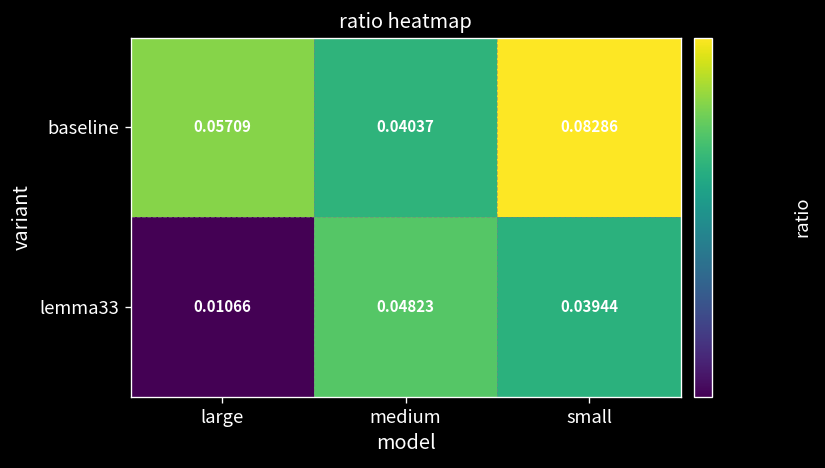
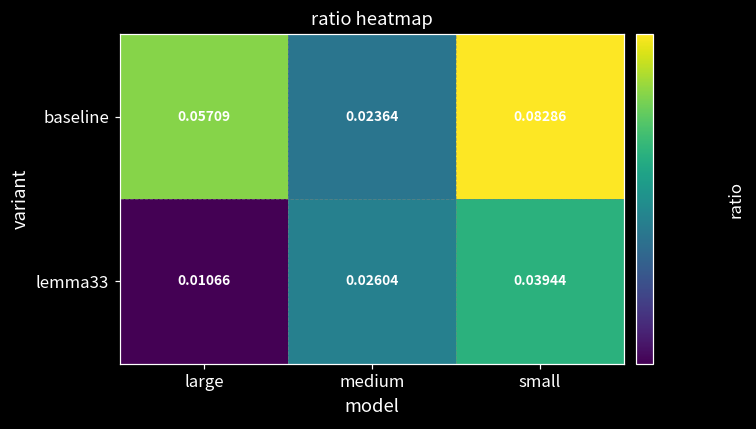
  {
    "baseline": {
      "large": 0.05709,
-     "medium": 0.04037,
+     "medium": 0.02364,
      "small": 0.08286
    },
    "lemma33": {
      "large": 0.01066,
-     "medium": 0.04823,
+     "medium": 0.02604,
      "small": 0.03944
    }
  }
